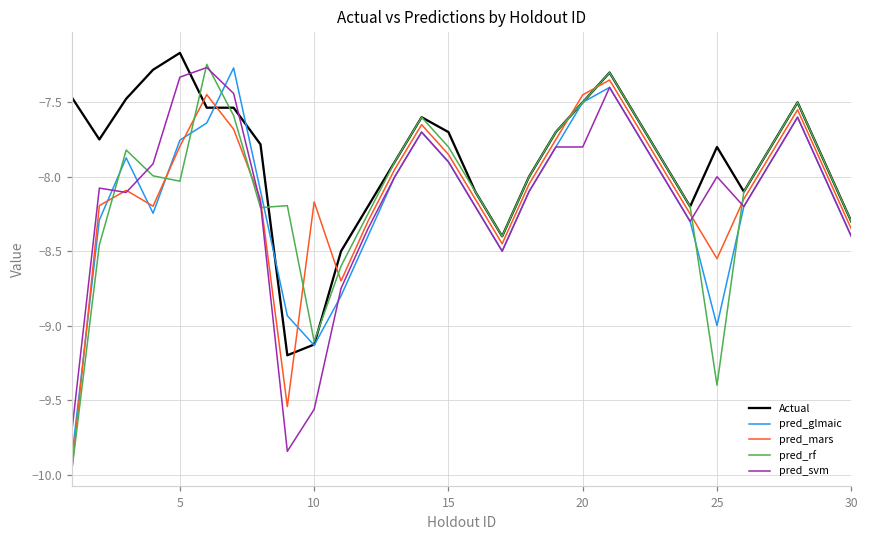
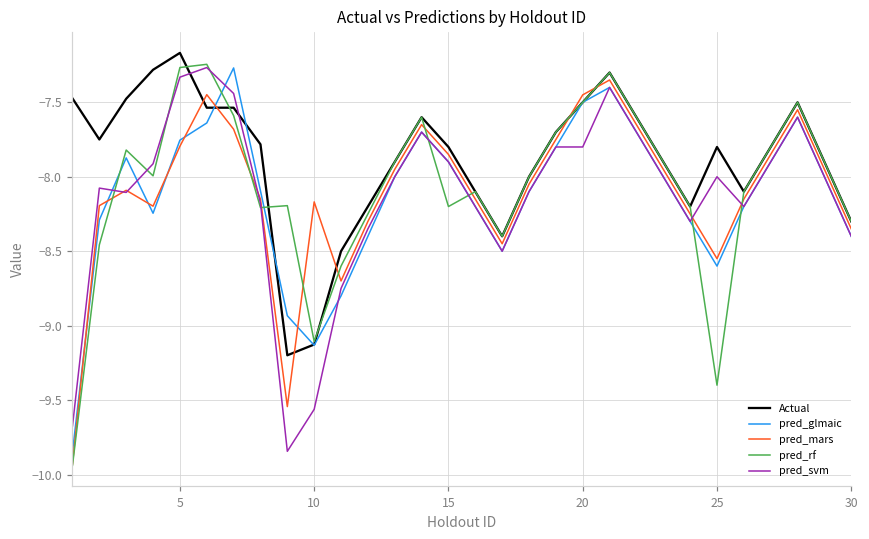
  {
    "Actual": {
      "5": -7.17,
-     "15": -7.7,
+     "15": -7.8,
      "25": -7.8
    },
    "pred_glmaic": {
      "5": -7.75,
-     "25": -9.0
+     "25": -8.6
    },
    "pred_mars": {
      "5": -7.80,
      "10": -8.17,
      "15": -7.85,
      "20": -7.45,
      "25": -8.55,
      "30": -8.35
    },
    "pred_rf": {
-     "5": -8.03,
+     "5": -7.27,
      "10": -9.11,
-     "15": -7.8,
+     "15": -8.2,
      "25": -9.40
    },
    "pred_svm": {
      "5": -7.33,
      "10": -9.56,
      "20": -7.80,
      "25": -8.00
    }
  }
